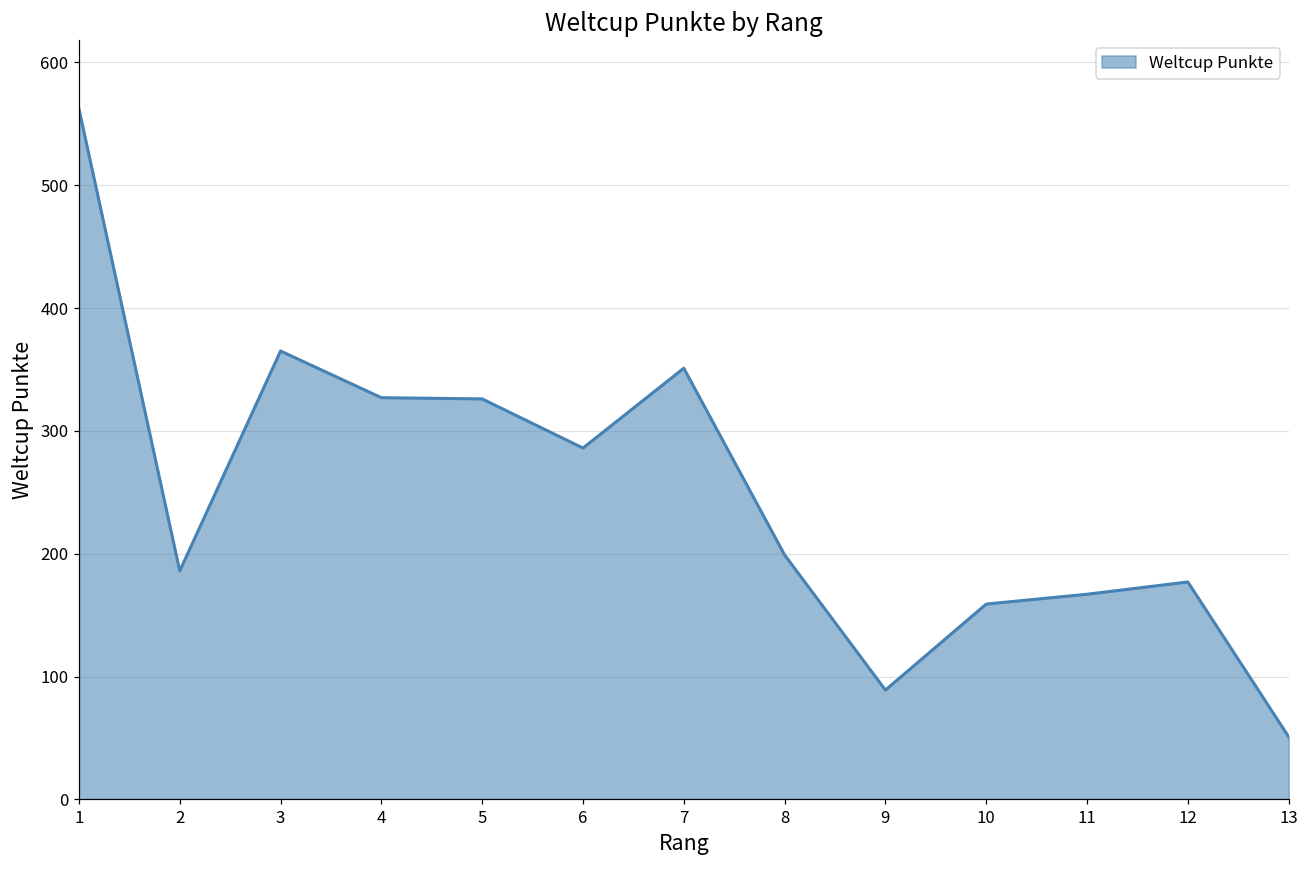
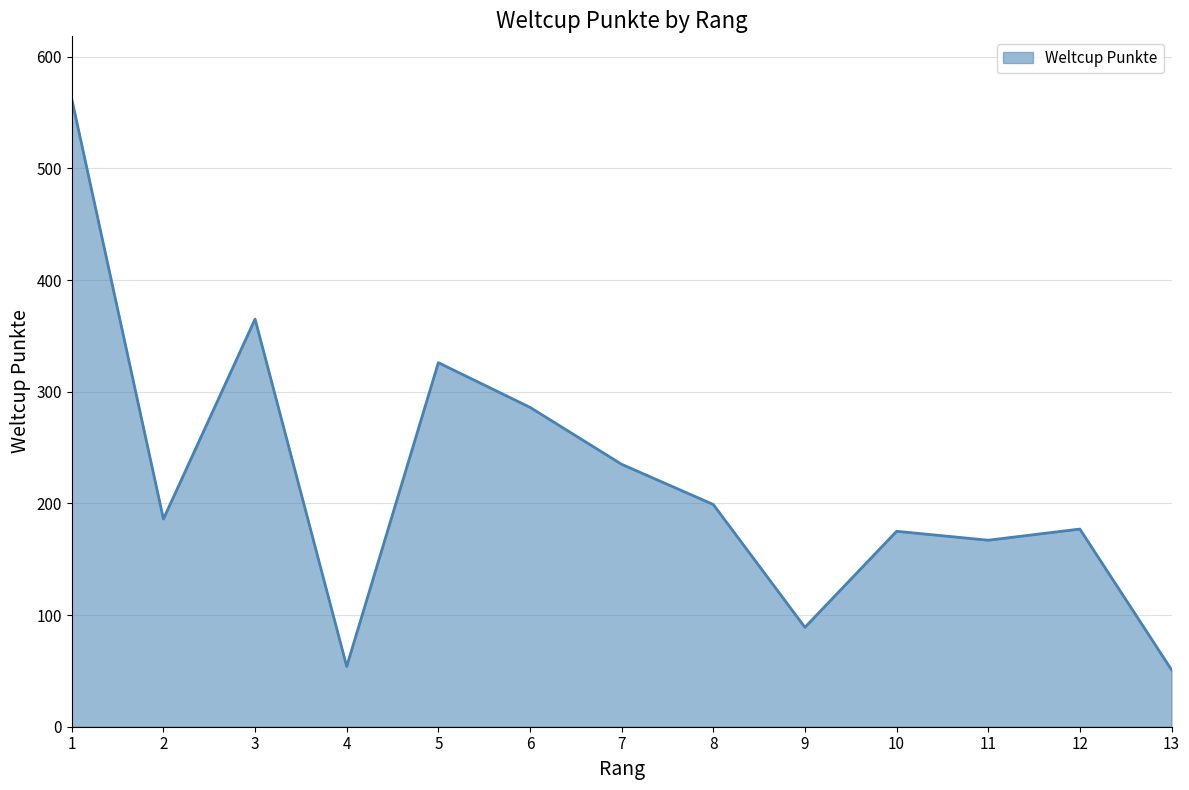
  {
    "1": 562,
    "2": 186,
    "3": 365,
-   "4": 327,
+   "4": 54,
    "5": 326,
    "6": 286,
-   "7": 351,
+   "7": 235,
    "8": 199,
    "9": 89,
-   "10": 159,
+   "10": 175,
    "11": 167,
    "12": 177,
    "13": 51
  }
